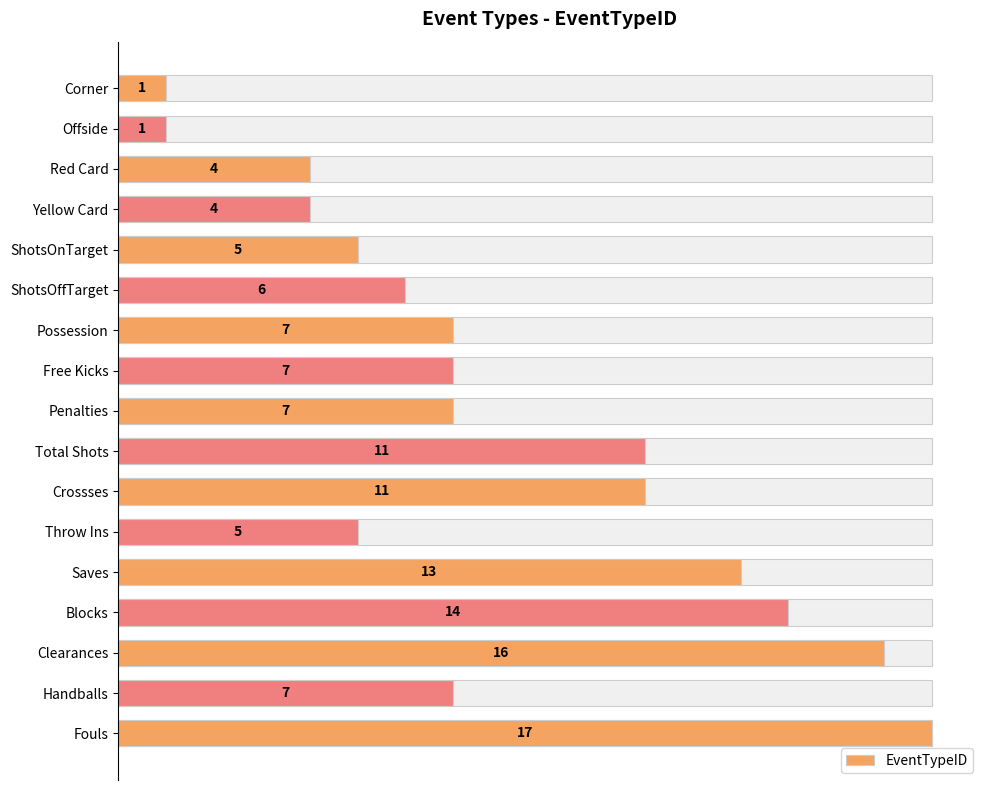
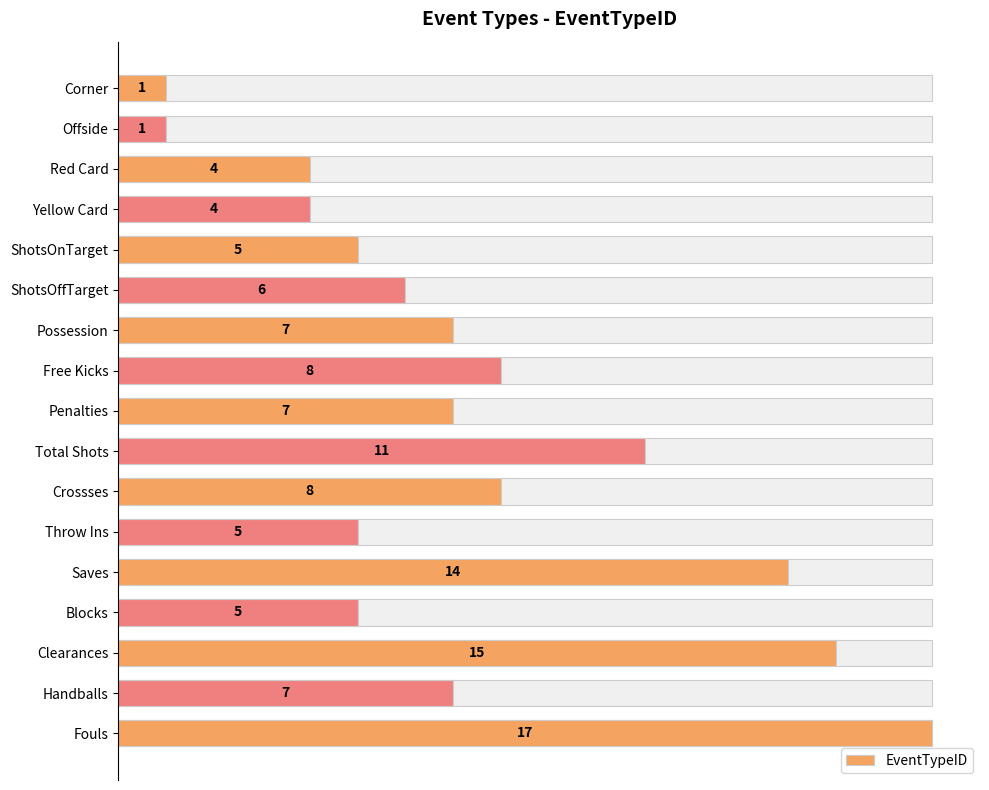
  {
    "EventTypeID": {
-     "Free Kicks": 7,
-     "Crossses": 11,
-     "Saves": 13,
-     "Blocks": 14,
-     "Clearances": 16,
+     "Free Kicks": 8,
+     "Crossses": 8,
+     "Saves": 14,
+     "Blocks": 5,
+     "Clearances": 15,
      "Fouls": 17
    }
  }
